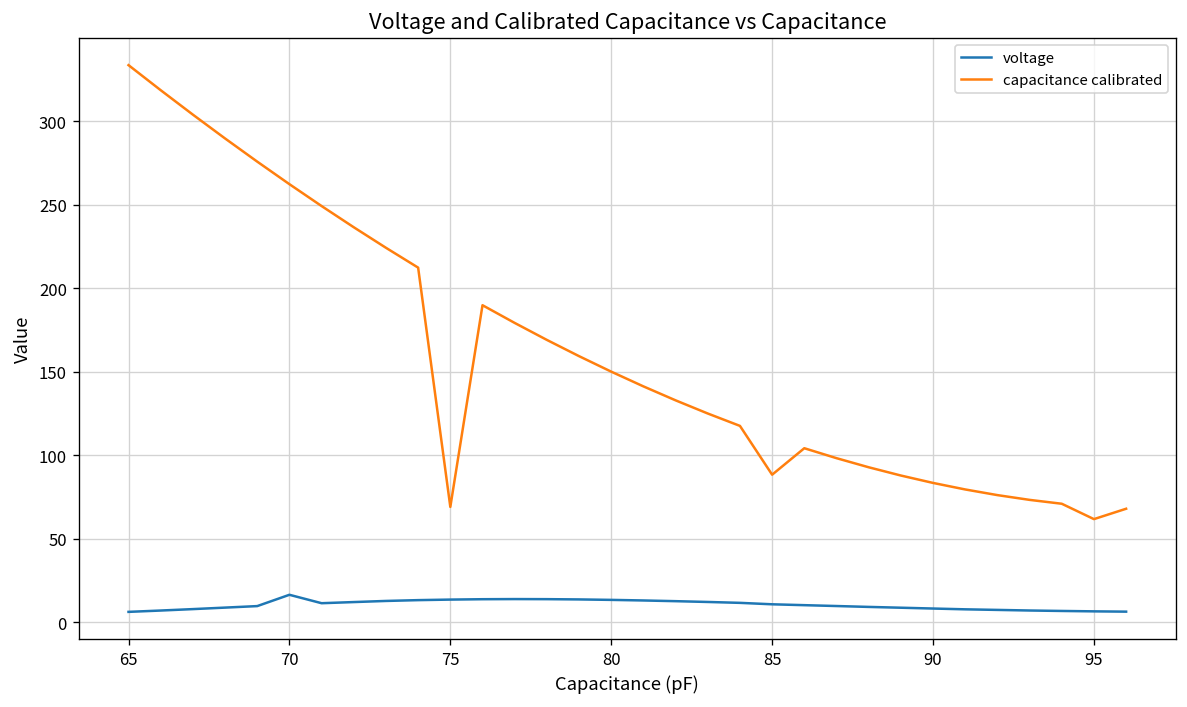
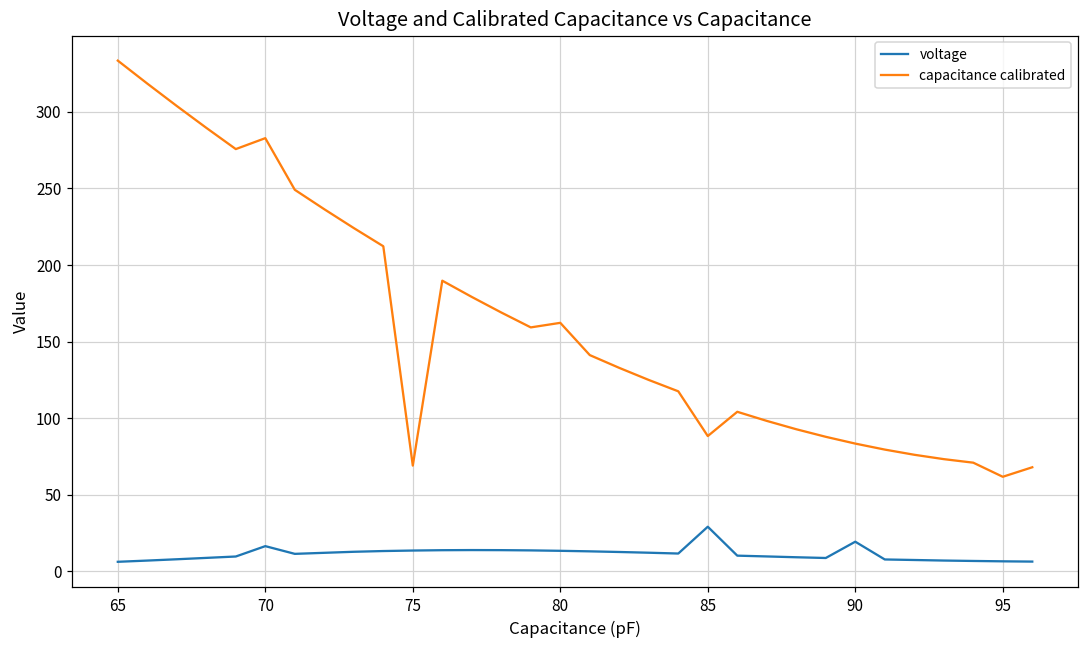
  {
    "voltage": {
      "65": 6,
      "70": 16,
      "75": 14,
      "80": 13,
-     "85": 11,
-     "90": 8,
+     "85": 29,
+     "90": 19,
      "95": 7
    },
    "capacitance calibrated": {
      "65": 333,
-     "70": 262,
+     "70": 283,
      "75": 69,
-     "80": 150,
+     "80": 162,
      "85": 88,
      "90": 83,
      "95": 62
    }
  }
